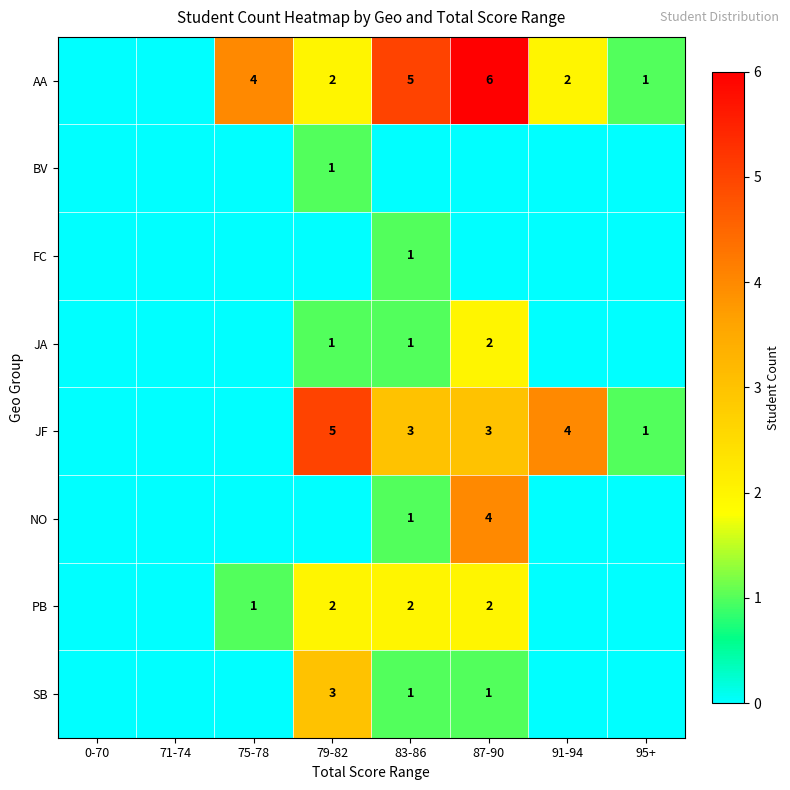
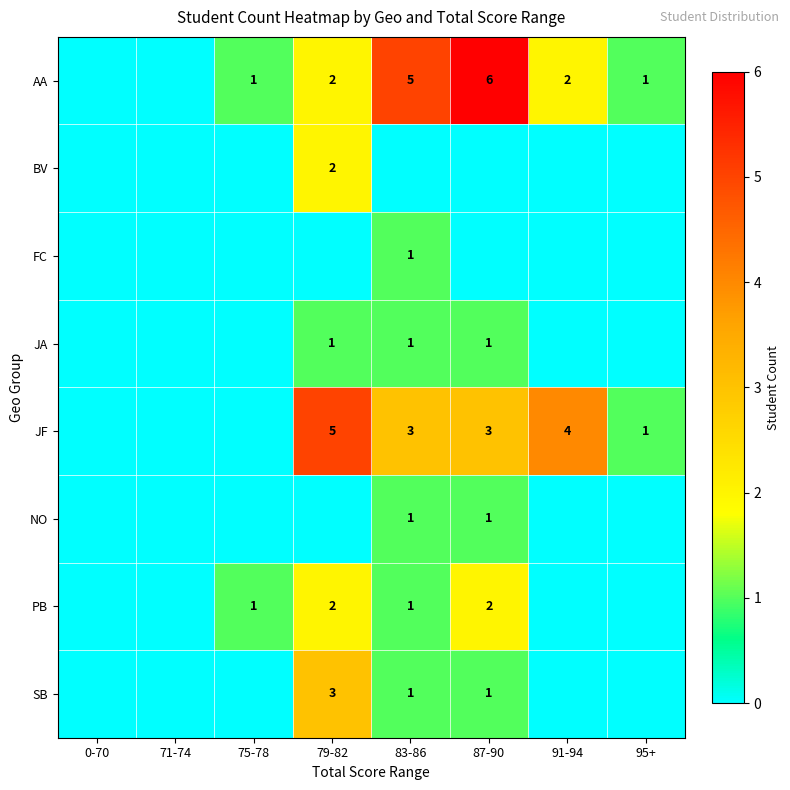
  {
    "AA": {
-     "75-78": 4,
+     "75-78": 1,
      "79-82": 2,
      "83-86": 5,
      "87-90": 6,
      "91-94": 2,
      "95+": 1
    },
    "BV": {
-     "79-82": 1
+     "79-82": 2
    },
    "FC": {
      "83-86": 1
    },
    "JA": {
      "79-82": 1,
      "83-86": 1,
-     "87-90": 2
+     "87-90": 1
    },
    "JF": {
      "79-82": 5,
      "83-86": 3,
      "87-90": 3,
      "91-94": 4,
      "95+": 1
    },
    "NO": {
      "83-86": 1,
-     "87-90": 4
+     "87-90": 1
    },
    "PB": {
      "75-78": 1,
      "79-82": 2,
-     "83-86": 2,
+     "83-86": 1,
      "87-90": 2
    },
    "SB": {
      "79-82": 3,
      "83-86": 1,
      "87-90": 1
    }
  }
